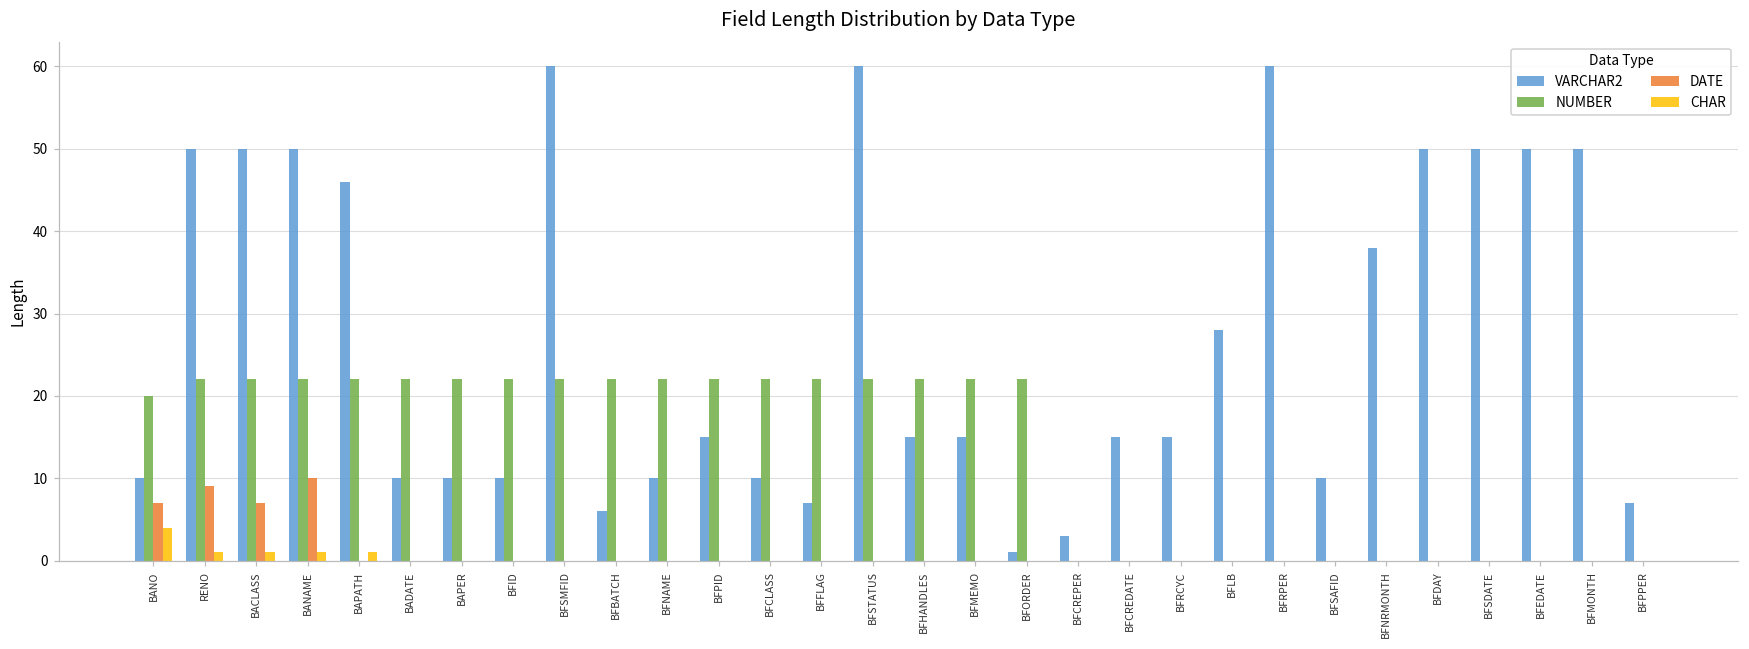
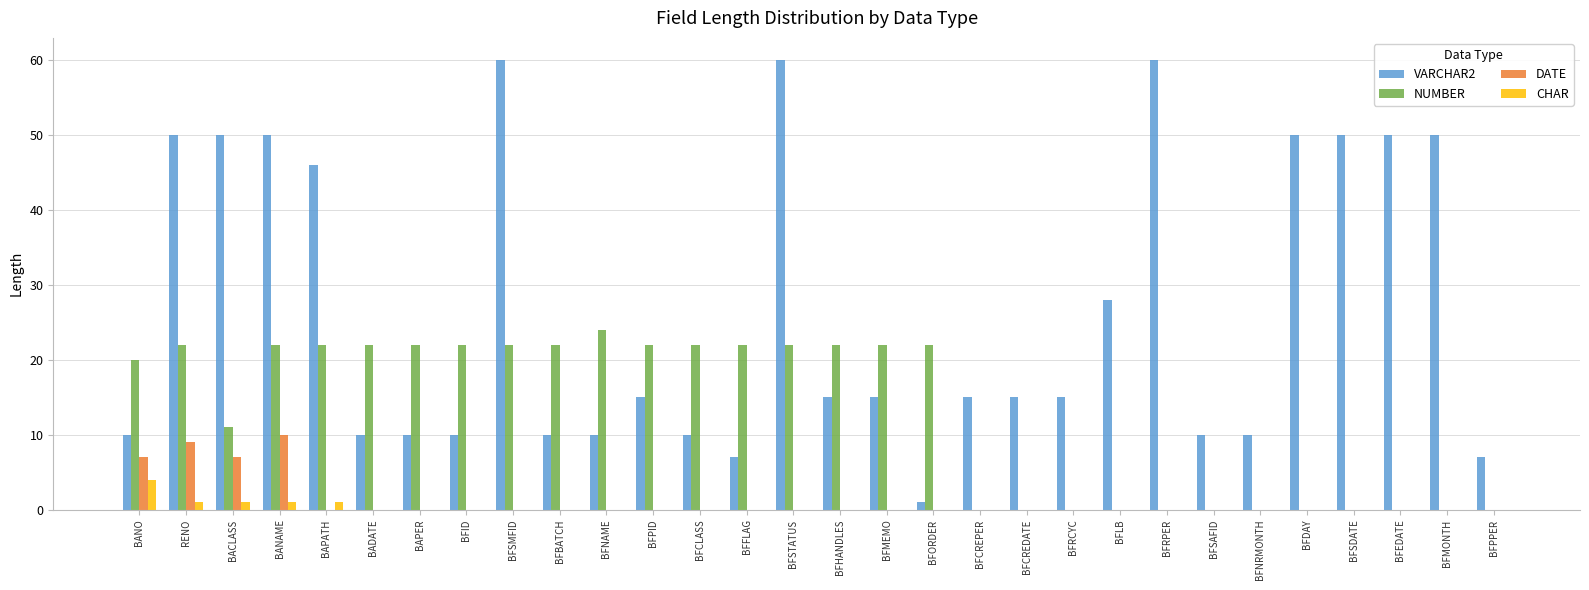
  {
    "VARCHAR2": {
      "BANO": 10,
      "RENO": 50,
      "BACLASS": 50,
      "BANAME": 50,
      "BAPATH": 46,
      "BADATE": 10,
      "BAPER": 10,
      "BFID": 10,
      "BFSMFID": 60,
-     "BFBATCH": 6,
+     "BFBATCH": 10,
      "BFNAME": 10,
      "BFPID": 15,
      "BFCLASS": 10,
      "BFFLAG": 7,
      "BFSTATUS": 60,
      "BFHANDLES": 15,
      "BFMEMO": 15,
      "BFORDER": 1,
-     "BFCREPER": 3,
+     "BFCREPER": 15,
      "BFCREDATE": 15,
      "BFRCYC": 15,
      "BFLB": 28,
      "BFRPER": 60,
      "BFSAFID": 10,
-     "BFNRMONTH": 38,
+     "BFNRMONTH": 10,
      "BFDAY": 50,
      "BFSDATE": 50,
      "BFEDATE": 50,
      "BFMONTH": 50,
      "BFPPER": 7
    },
    "NUMBER": {
      "BANO": 20,
      "RENO": 22,
-     "BACLASS": 22,
+     "BACLASS": 11,
      "BANAME": 22,
      "BAPATH": 22,
      "BADATE": 22,
      "BAPER": 22,
      "BFID": 22,
      "BFSMFID": 22,
      "BFBATCH": 22,
-     "BFNAME": 22,
+     "BFNAME": 24,
      "BFPID": 22,
      "BFCLASS": 22,
      "BFFLAG": 22,
      "BFSTATUS": 22,
      "BFHANDLES": 22,
      "BFMEMO": 22,
      "BFORDER": 22,
      "BFCREPER": 0,
      "BFCREDATE": 0,
      "BFRCYC": 0,
      "BFLB": 0,
      "BFRPER": 0,
      "BFSAFID": 0,
      "BFNRMONTH": 0,
      "BFDAY": 0,
      "BFSDATE": 0,
      "BFEDATE": 0,
      "BFMONTH": 0,
      "BFPPER": 0
    },
    "DATE": {
      "BANO": 7,
      "RENO": 9,
      "BACLASS": 7,
      "BANAME": 10,
      "BAPATH": 0,
      "BADATE": 0,
      "BAPER": 0,
      "BFID": 0,
      "BFSMFID": 0,
      "BFBATCH": 0,
      "BFNAME": 0,
      "BFPID": 0,
      "BFCLASS": 0,
      "BFFLAG": 0,
      "BFSTATUS": 0,
      "BFHANDLES": 0,
      "BFMEMO": 0,
      "BFORDER": 0,
      "BFCREPER": 0,
      "BFCREDATE": 0,
      "BFRCYC": 0,
      "BFLB": 0,
      "BFRPER": 0,
      "BFSAFID": 0,
      "BFNRMONTH": 0,
      "BFDAY": 0,
      "BFSDATE": 0,
      "BFEDATE": 0,
      "BFMONTH": 0,
      "BFPPER": 0
    },
    "CHAR": {
      "BANO": 4,
      "RENO": 1,
      "BACLASS": 1,
      "BANAME": 1,
      "BAPATH": 1,
      "BADATE": 0,
      "BAPER": 0,
      "BFID": 0,
      "BFSMFID": 0,
      "BFBATCH": 0,
      "BFNAME": 0,
      "BFPID": 0,
      "BFCLASS": 0,
      "BFFLAG": 0,
      "BFSTATUS": 0,
      "BFHANDLES": 0,
      "BFMEMO": 0,
      "BFORDER": 0,
      "BFCREPER": 0,
      "BFCREDATE": 0,
      "BFRCYC": 0,
      "BFLB": 0,
      "BFRPER": 0,
      "BFSAFID": 0,
      "BFNRMONTH": 0,
      "BFDAY": 0,
      "BFSDATE": 0,
      "BFEDATE": 0,
      "BFMONTH": 0,
      "BFPPER": 0
    }
  }
